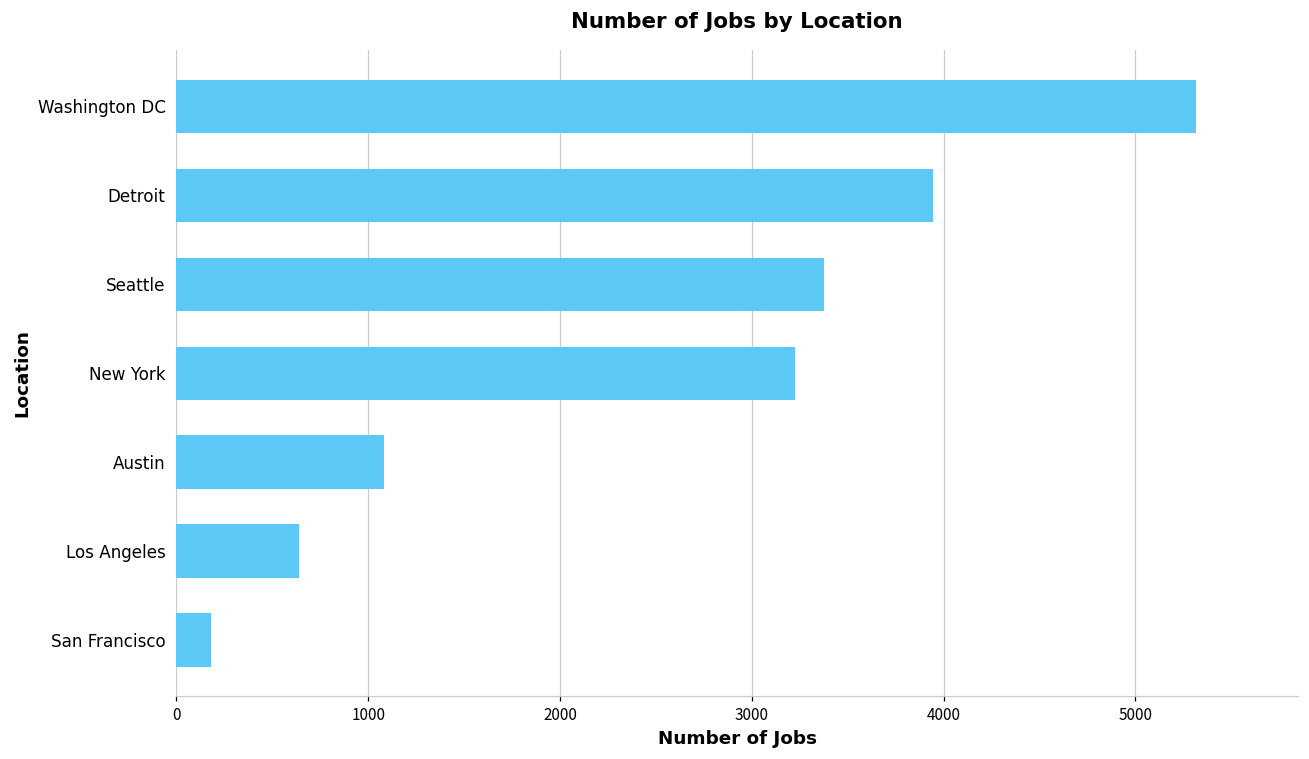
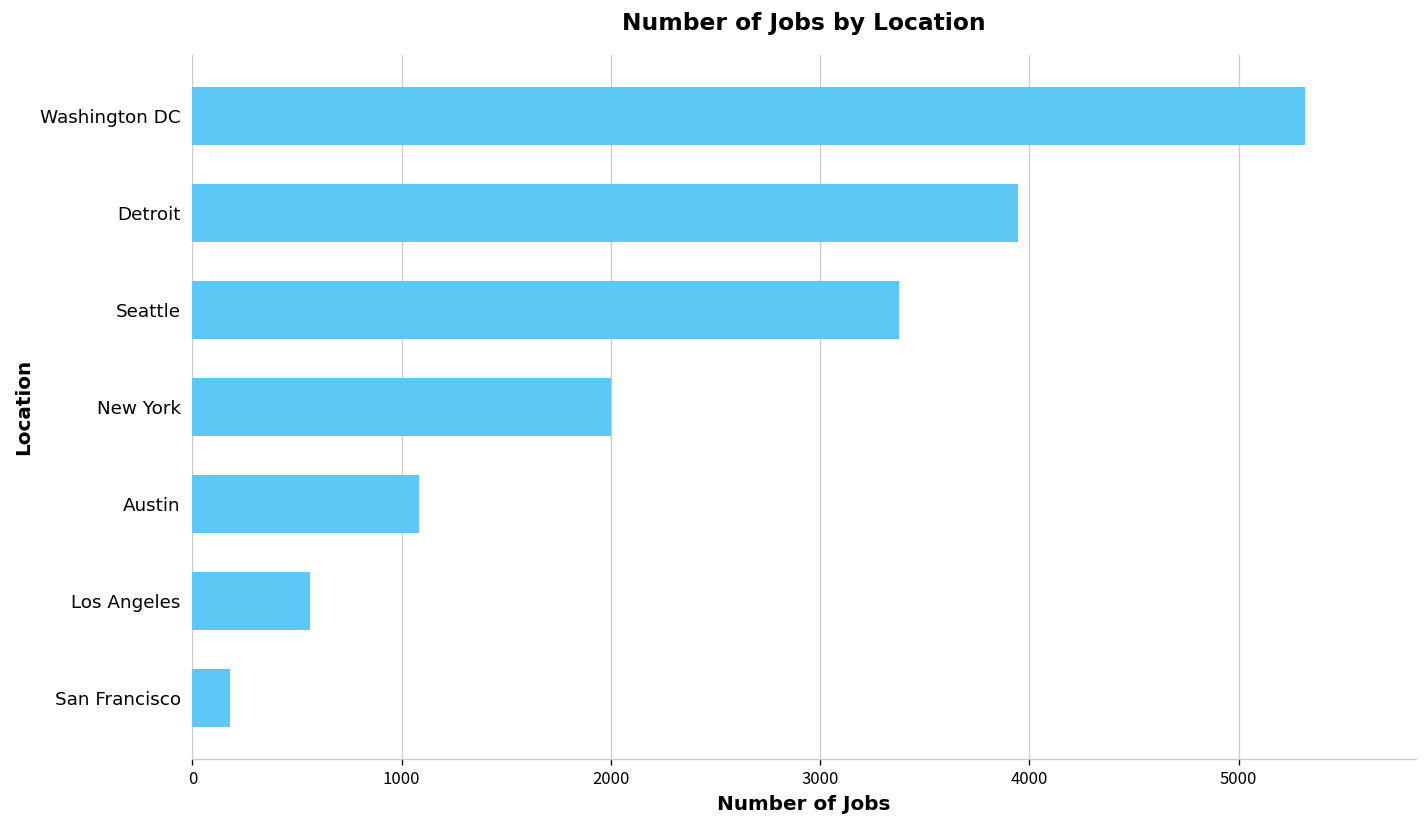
  {
    "Washington DC": 5320,
    "Detroit": 3950,
    "Seattle": 3380,
-   "New York": 3230,
+   "New York": 2000,
    "Austin": 1080,
-   "Los Angeles": 640,
+   "Los Angeles": 560,
    "San Francisco": 180
  }
